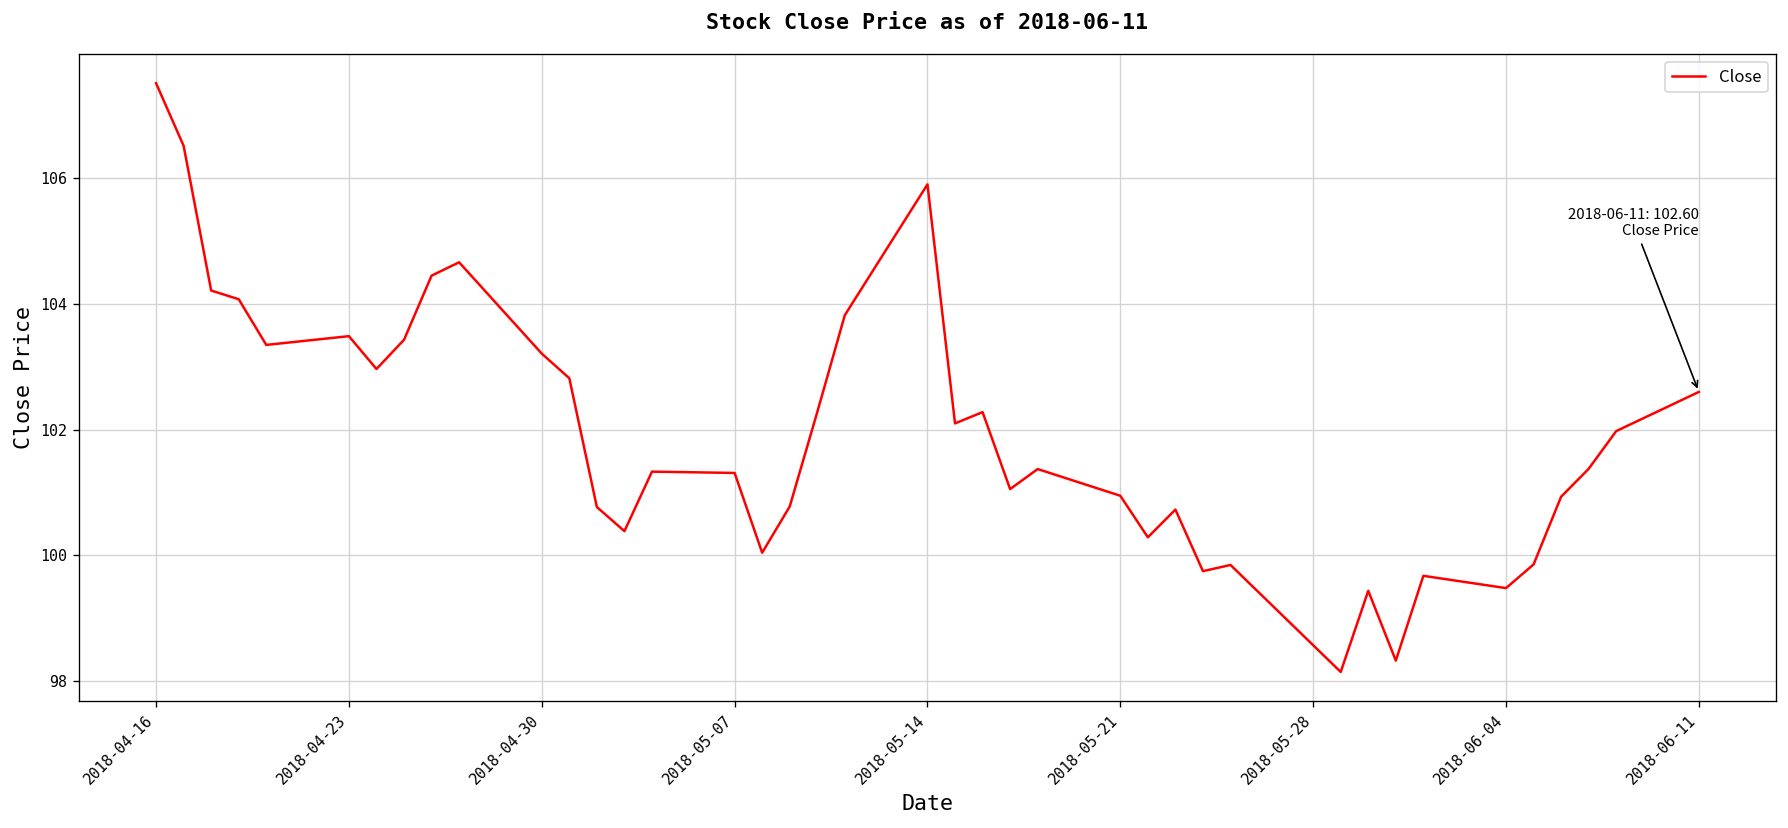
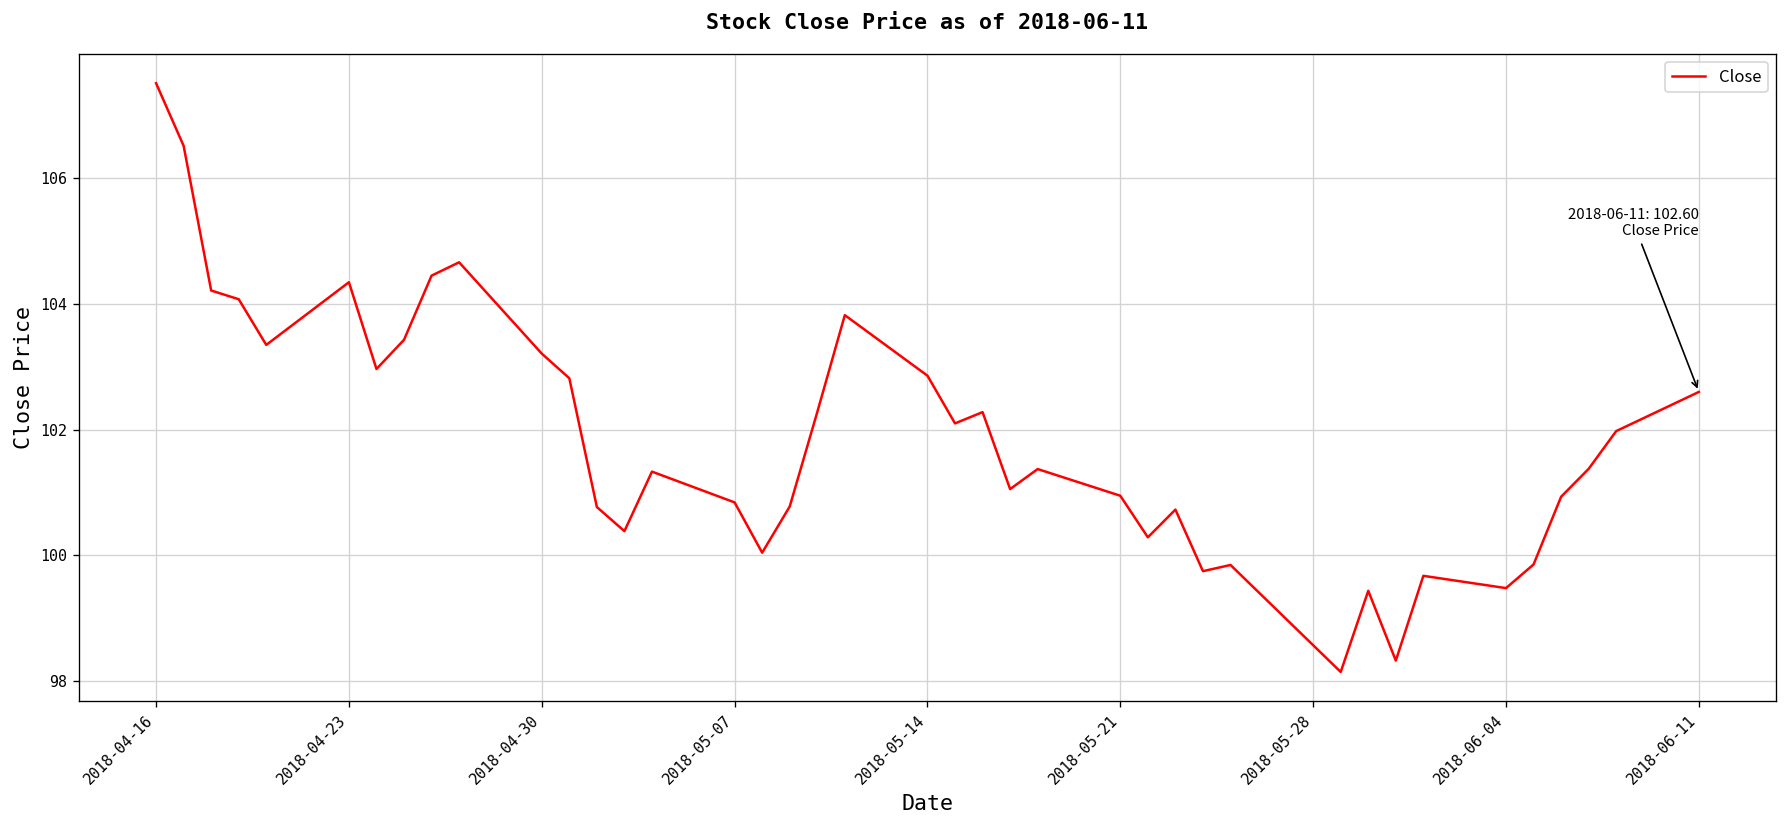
  {
    "2018-04-16": 107.5,
-   "2018-04-23": 103.5,
+   "2018-04-23": 104.3,
    "2018-04-30": 103.2,
-   "2018-05-07": 101.3,
-   "2018-05-14": 105.9,
+   "2018-05-07": 100.8,
+   "2018-05-14": 102.9,
    "2018-05-21": 100.9,
    "2018-06-04": 99.5
  }
